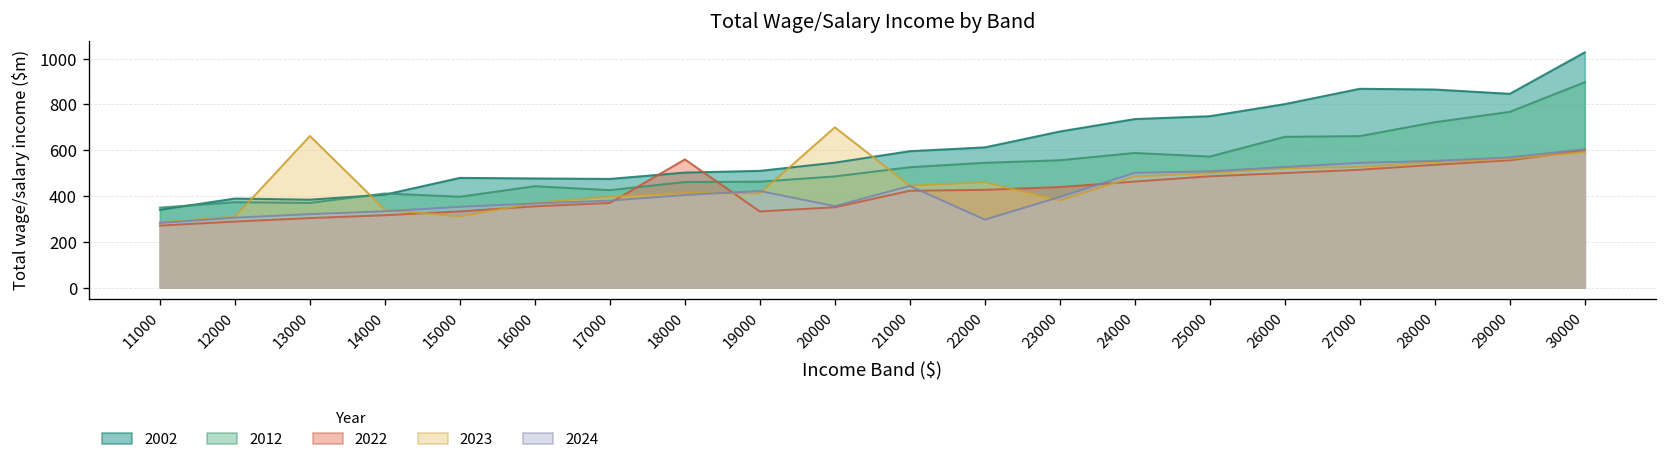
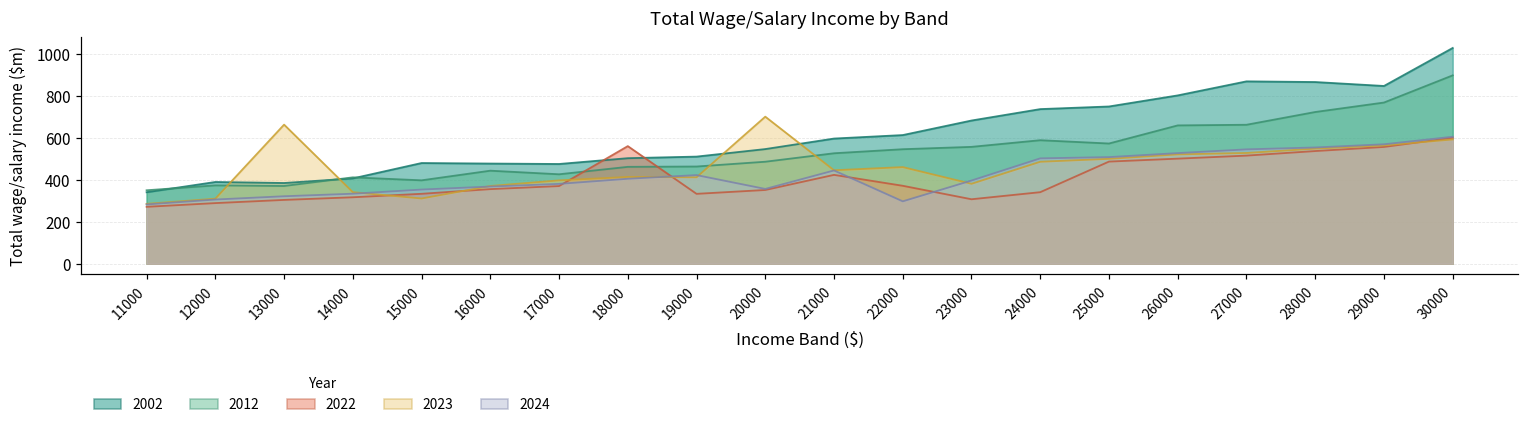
  {
    "2022": {
      "12000": 290,
      "13000": 300,
      "14000": 320,
      "15000": 330,
      "18000": 560,
      "19000": 330,
      "21000": 420,
-     "22000": 430,
-     "23000": 440,
-     "24000": 460,
+     "22000": 370,
+     "23000": 310,
+     "24000": 340,
      "26000": 500
    },
    "2023": {
      "13000": 660,
      "15000": 310,
      "17000": 400,
      "20000": 700,
      "22000": 460,
      "23000": 380,
      "24000": 490
    },
    "2024": {
      "13000": 320,
      "15000": 350,
      "22000": 300,
      "23000": 400,
      "24000": 500,
      "27000": 540
    }
  }
